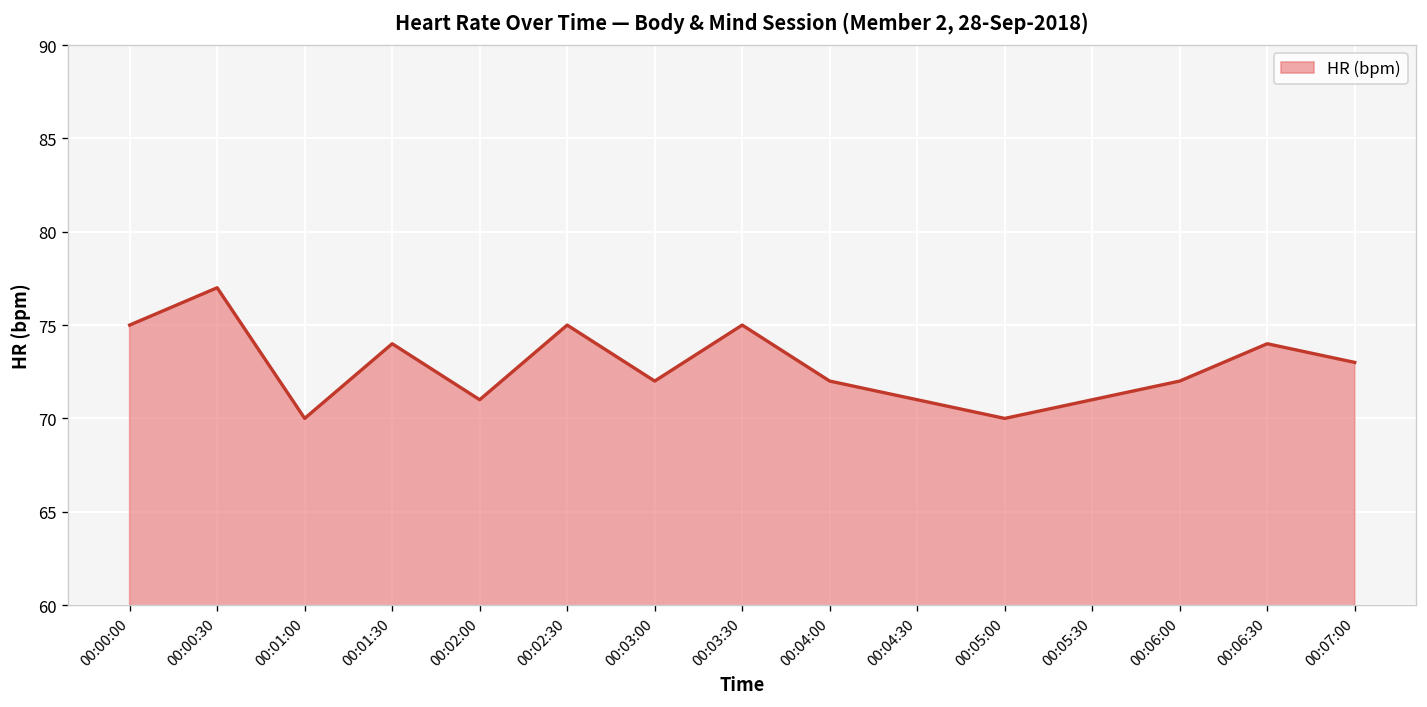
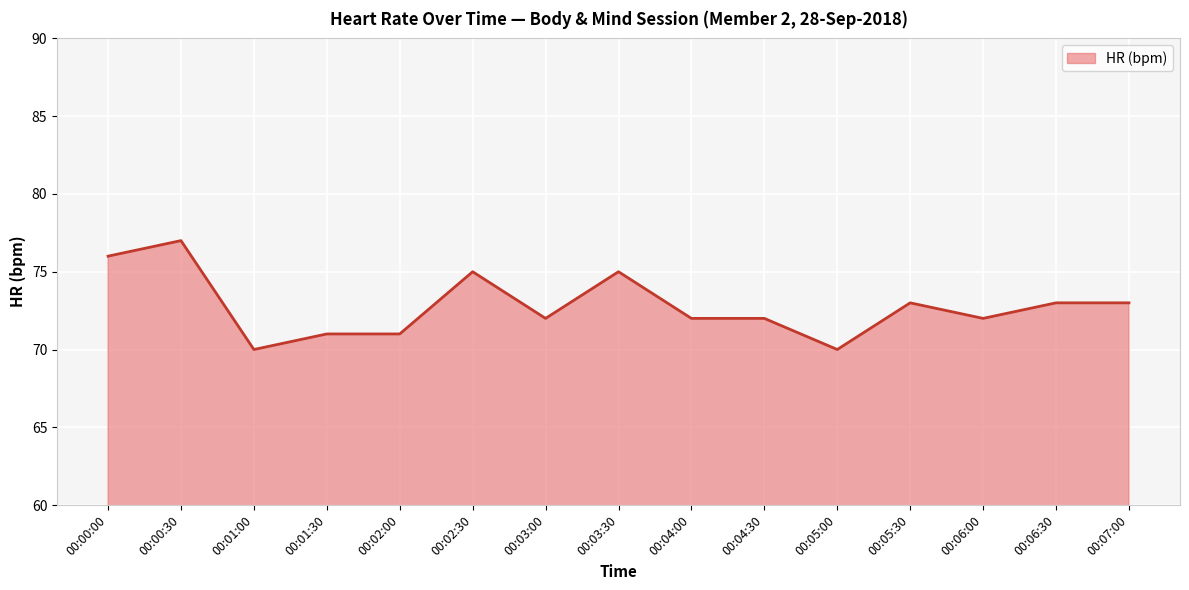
  {
-   "00:00:00": 75,
+   "00:00:00": 76,
    "00:00:30": 77,
    "00:01:00": 70,
-   "00:01:30": 74,
+   "00:01:30": 71,
    "00:02:00": 71,
    "00:02:30": 75,
    "00:03:00": 72,
    "00:03:30": 75,
    "00:04:00": 72,
-   "00:04:30": 71,
+   "00:04:30": 72,
    "00:05:00": 70,
-   "00:05:30": 71,
+   "00:05:30": 73,
    "00:06:00": 72,
-   "00:06:30": 74,
+   "00:06:30": 73,
    "00:07:00": 73
  }
